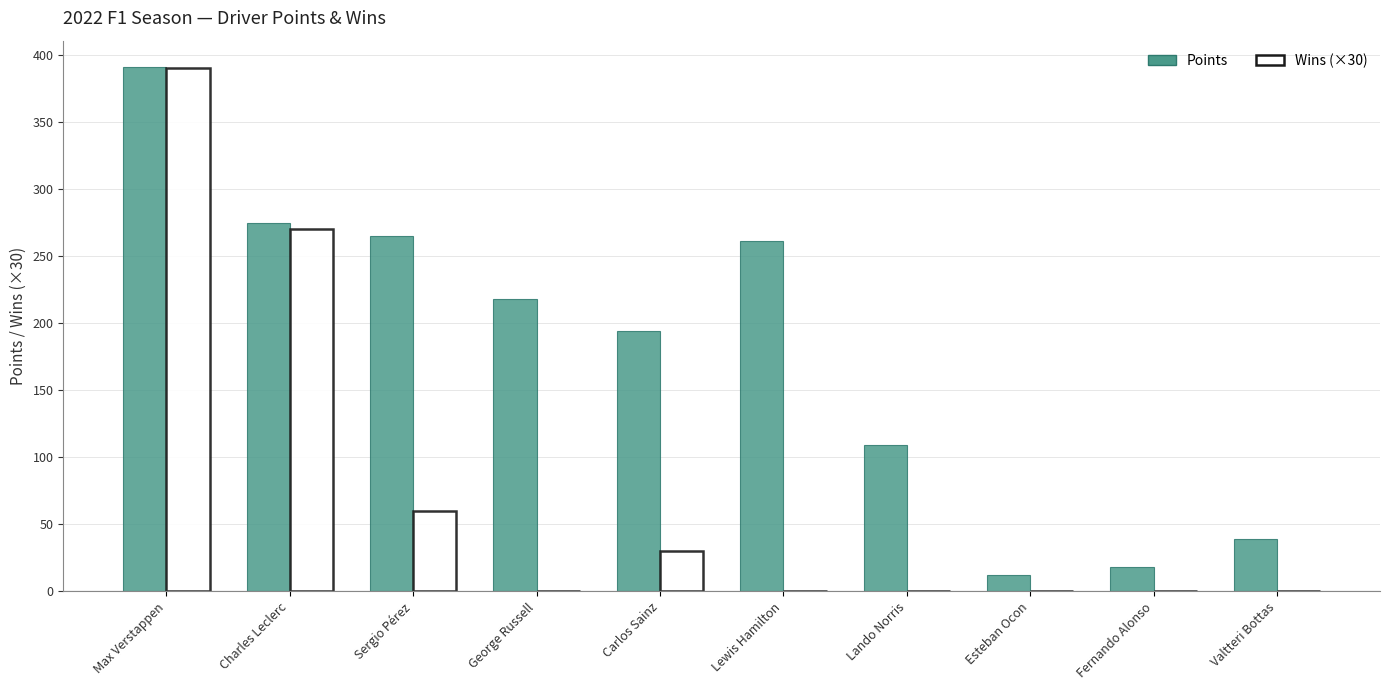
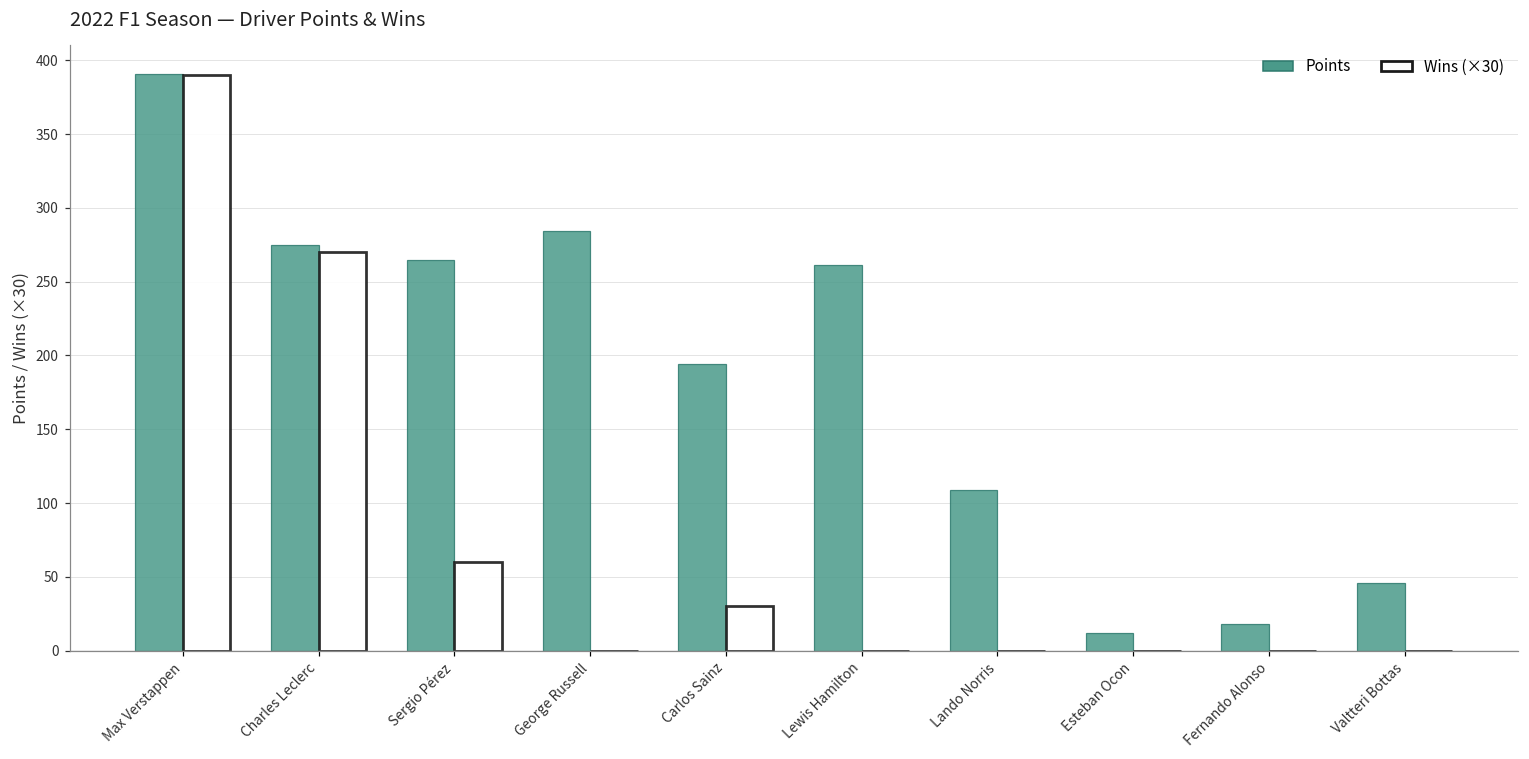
  {
    "Points": {
      "Max Verstappen": 391,
      "Charles Leclerc": 275,
      "Sergio Pérez": 265,
-     "George Russell": 218,
+     "George Russell": 284,
      "Carlos Sainz": 194,
      "Lewis Hamilton": 261,
      "Lando Norris": 109,
      "Esteban Ocon": 12,
      "Fernando Alonso": 18,
-     "Valtteri Bottas": 39
+     "Valtteri Bottas": 46
    },
    "Wins (×30)": {
      "Max Verstappen": 390,
      "Charles Leclerc": 270,
      "Sergio Pérez": 60,
      "George Russell": 0,
      "Carlos Sainz": 30,
      "Lewis Hamilton": 0,
      "Lando Norris": 0,
      "Esteban Ocon": 0,
      "Fernando Alonso": 0,
      "Valtteri Bottas": 0
    }
  }
